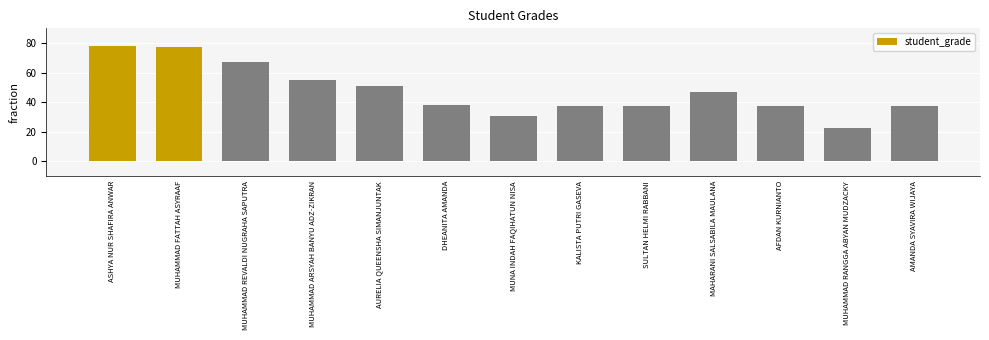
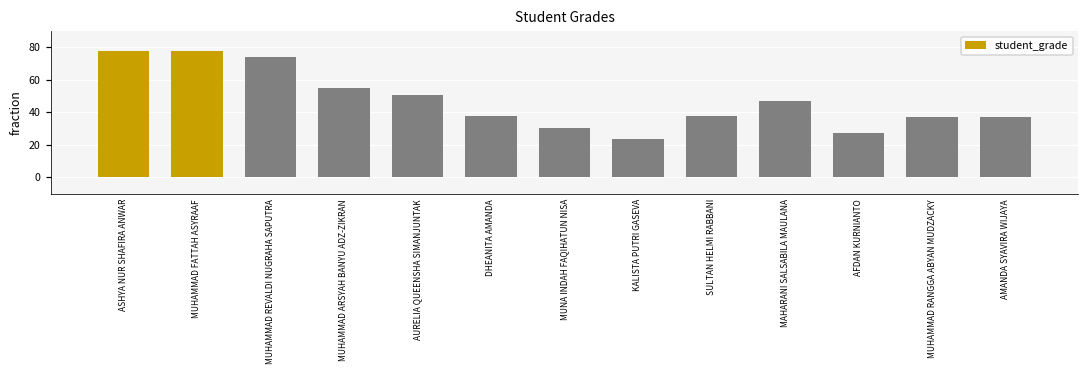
  {
    "ASHYA NUR SHAFIRA ANWAR": 78,
    "MUHAMMAD FATTAH ASYRAAF": 78,
-   "MUHAMMAD REVALDI NUGRAHA SAPUTRA": 67,
+   "MUHAMMAD REVALDI NUGRAHA SAPUTRA": 74,
    "MUHAMMAD ARSYAH BANYU ADZ-ZIKRAN": 55,
    "AURELIA QUEENSHA SIMANJUNTAK": 51,
    "DHEANITA AMANDA": 38,
    "MUNA INDAH FAQIHATUN NISA": 31,
-   "KALISTA PUTRI GASEVA": 38,
+   "KALISTA PUTRI GASEVA": 24,
    "SULTAN HELMI RABBANI": 38,
    "MAHARANI SALSABILA MAULANA": 47,
-   "AFDAN KURNIANTO": 37,
-   "MUHAMMAD RANGGA ABYAN MUDZACKY": 22,
+   "AFDAN KURNIANTO": 27,
+   "MUHAMMAD RANGGA ABYAN MUDZACKY": 37,
    "AMANDA SYAVIRA WIJAYA": 37
  }
